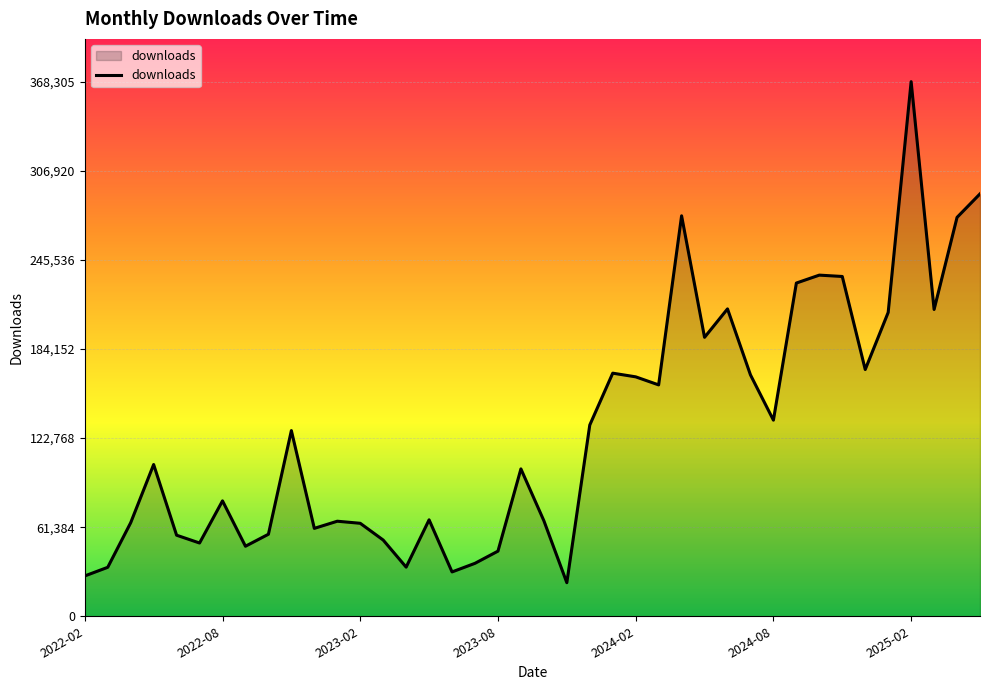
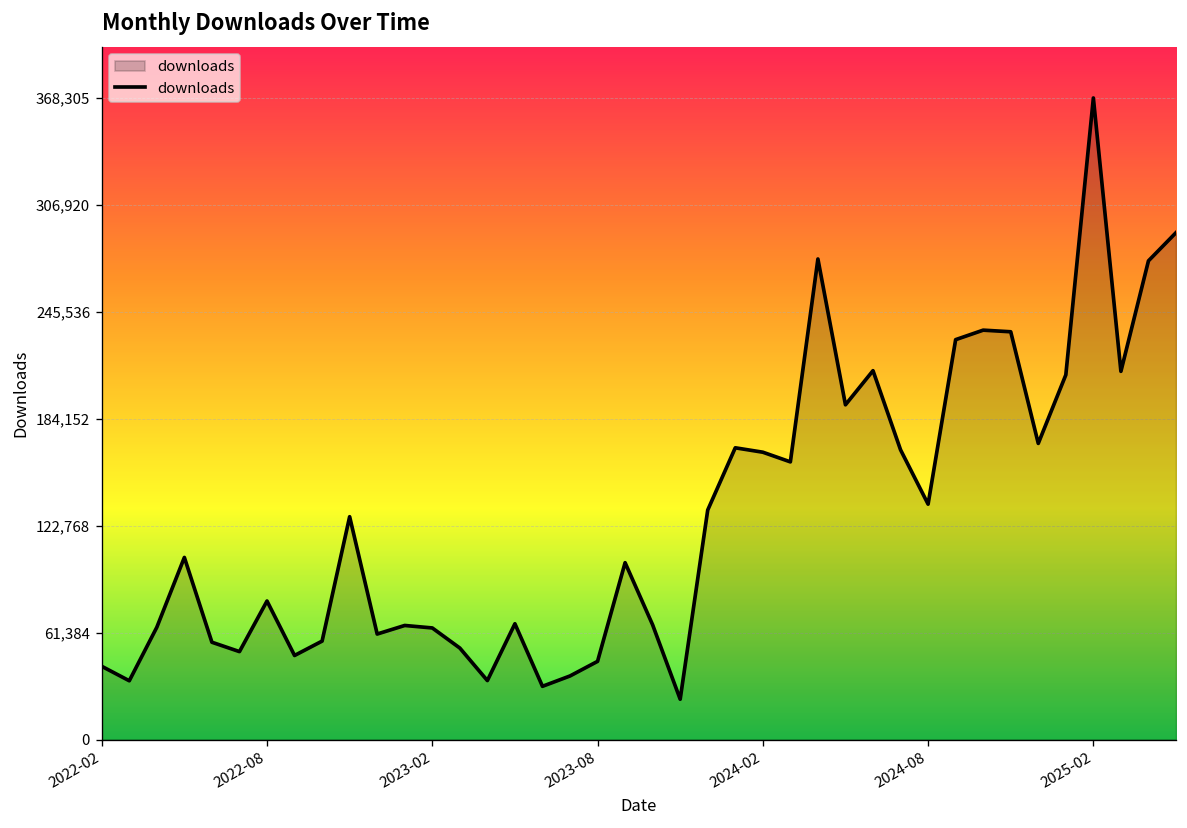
  {
-   "2022-02": "28,000",
+   "2022-02": "42,000",
    "2022-08": "80,000",
    "2023-02": "64,000",
    "2023-08": "45,000",
    "2024-02": "165,000",
    "2024-08": "135,000",
    "2025-02": "368,000"
  }
